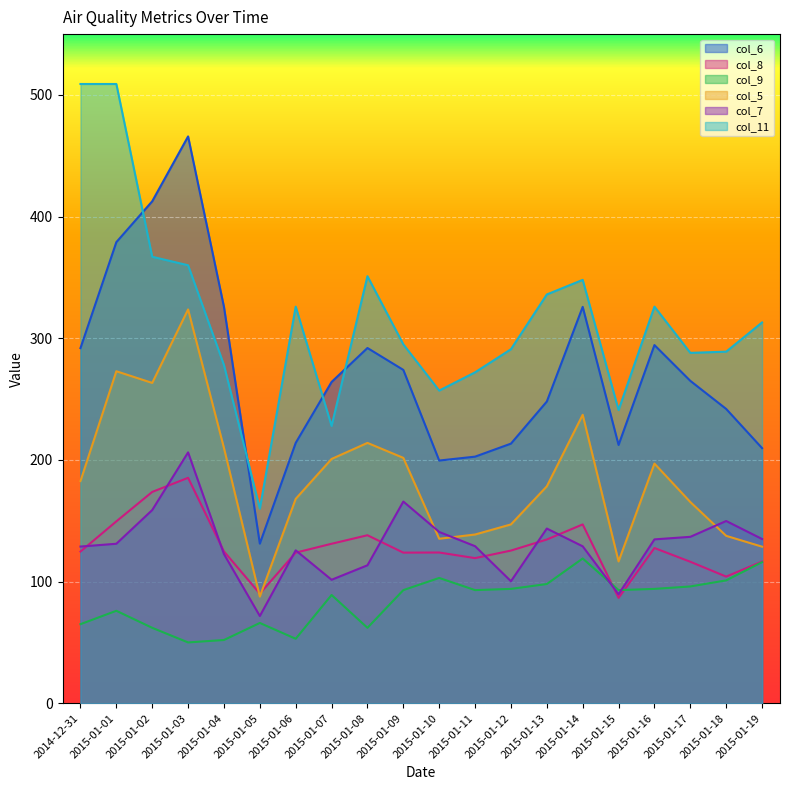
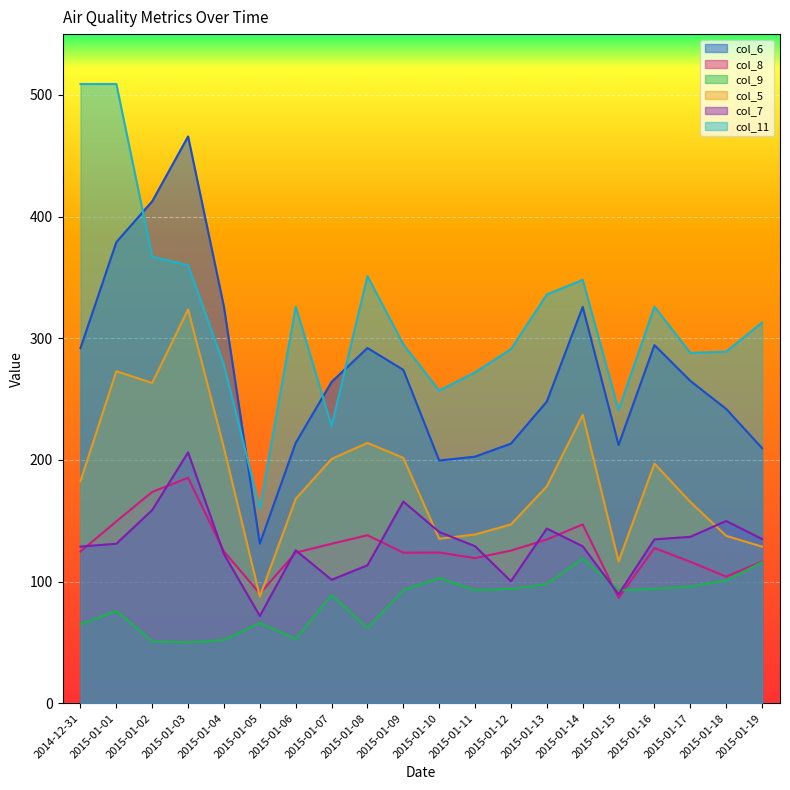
  {
    "col_6": {
      "2014-12-31": 292,
      "2015-01-01": 379,
      "2015-01-02": 413,
      "2015-01-03": 466,
      "2015-01-04": 326,
      "2015-01-05": 131,
      "2015-01-06": 214,
      "2015-01-07": 264,
      "2015-01-08": 292,
      "2015-01-09": 274,
      "2015-01-10": 200,
      "2015-01-11": 203,
      "2015-01-12": 213,
      "2015-01-13": 248,
      "2015-01-14": 326,
      "2015-01-15": 212,
      "2015-01-16": 294,
      "2015-01-17": 265,
      "2015-01-18": 242,
      "2015-01-19": 210
    },
    "col_8": {
      "2014-12-31": 125,
      "2015-01-01": 150,
      "2015-01-02": 174,
      "2015-01-03": 185,
      "2015-01-04": 125,
      "2015-01-05": 90,
      "2015-01-07": 131,
      "2015-01-08": 138,
      "2015-01-09": 124,
      "2015-01-10": 124,
      "2015-01-11": 119,
      "2015-01-12": 126,
      "2015-01-13": 135,
      "2015-01-14": 147,
      "2015-01-15": 87,
      "2015-01-16": 128,
      "2015-01-17": 116,
      "2015-01-18": 104
    },
    "col_9": {
      "2014-12-31": 65,
      "2015-01-01": 76,
-     "2015-01-02": 62,
+     "2015-01-02": 51,
      "2015-01-03": 50,
      "2015-01-04": 52,
      "2015-01-05": 66,
      "2015-01-06": 53,
      "2015-01-07": 89,
      "2015-01-08": 62,
      "2015-01-09": 93,
      "2015-01-10": 103,
      "2015-01-11": 93,
      "2015-01-12": 94,
      "2015-01-13": 98,
      "2015-01-14": 119,
      "2015-01-15": 93,
      "2015-01-16": 94,
      "2015-01-17": 96,
      "2015-01-18": 101
    },
    "col_5": {
      "2014-12-31": 183,
      "2015-01-01": 273,
      "2015-01-02": 263,
      "2015-01-03": 324,
      "2015-01-04": 210,
      "2015-01-05": 88,
      "2015-01-06": 168,
      "2015-01-07": 201,
      "2015-01-08": 214,
      "2015-01-09": 202,
      "2015-01-10": 135,
      "2015-01-11": 139,
      "2015-01-12": 147,
      "2015-01-13": 178,
      "2015-01-14": 237,
      "2015-01-15": 117,
      "2015-01-16": 197,
      "2015-01-17": 165,
      "2015-01-18": 138,
      "2015-01-19": 129
    },
    "col_7": {
      "2014-12-31": 129,
      "2015-01-01": 131,
      "2015-01-02": 159,
      "2015-01-03": 206,
      "2015-01-04": 123,
      "2015-01-05": 72,
      "2015-01-07": 102,
      "2015-01-08": 113,
      "2015-01-09": 166,
      "2015-01-10": 141,
      "2015-01-11": 129,
      "2015-01-12": 100,
      "2015-01-13": 144,
      "2015-01-14": 129,
      "2015-01-15": 90,
      "2015-01-16": 135,
      "2015-01-17": 137,
      "2015-01-18": 150,
      "2015-01-19": 135
    },
    "col_11": {
      "2014-12-31": 509,
      "2015-01-01": 509,
      "2015-01-02": 367,
      "2015-01-03": 360,
      "2015-01-04": 278,
      "2015-01-05": 160,
      "2015-01-06": 326,
      "2015-01-07": 228,
      "2015-01-08": 351,
      "2015-01-09": 295,
      "2015-01-10": 257,
      "2015-01-11": 272,
      "2015-01-12": 291,
      "2015-01-13": 336,
      "2015-01-14": 348,
      "2015-01-15": 241,
      "2015-01-16": 326,
      "2015-01-17": 288,
      "2015-01-18": 289,
      "2015-01-19": 313
    }
  }
